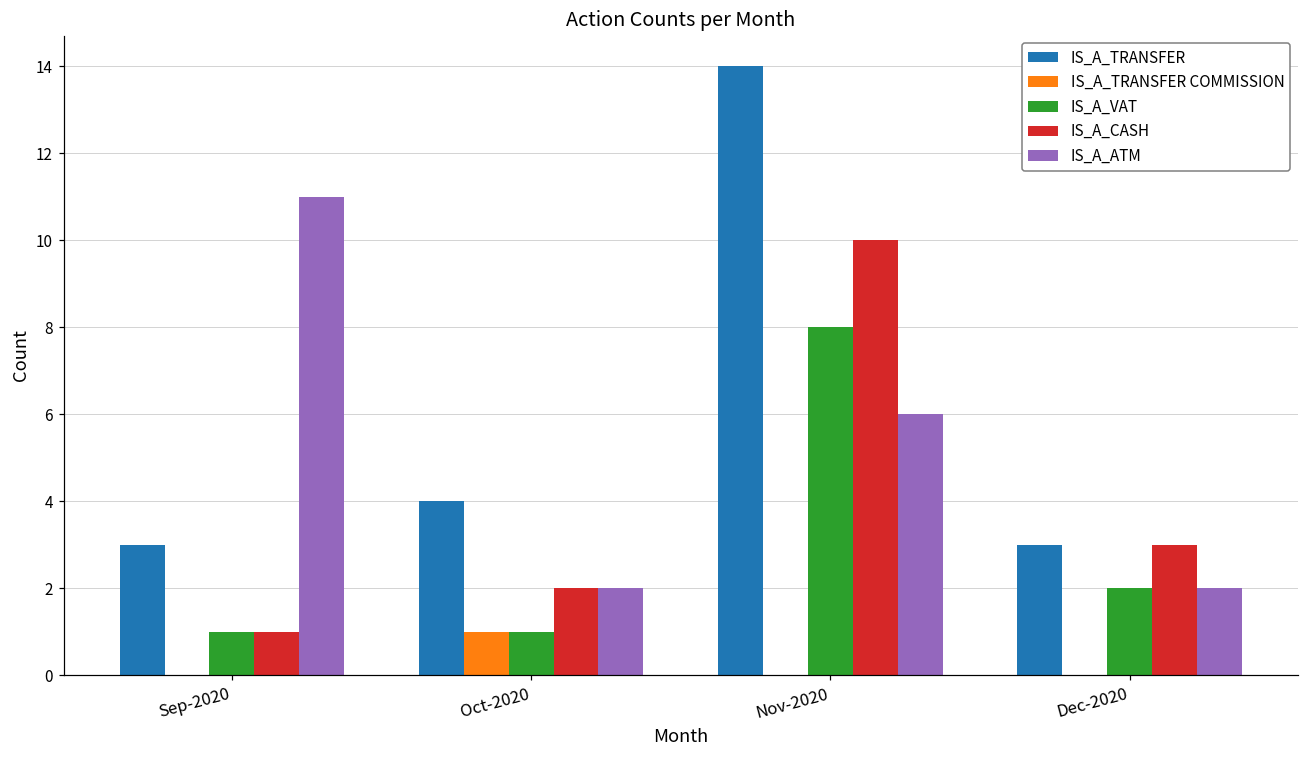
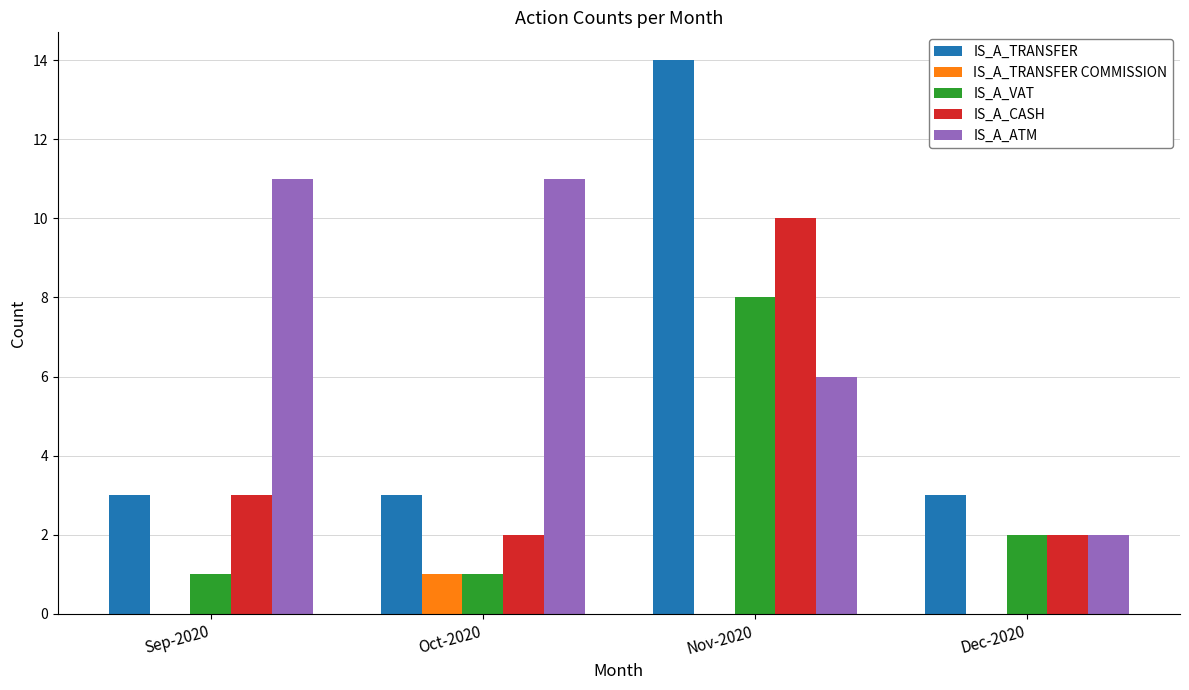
  {
    "IS_A_TRANSFER": {
      "Sep-2020": 3,
-     "Oct-2020": 4,
+     "Oct-2020": 3,
      "Nov-2020": 14,
      "Dec-2020": 3
    },
    "IS_A_TRANSFER COMMISSION": {
      "Sep-2020": 0,
      "Oct-2020": 1,
      "Nov-2020": 0,
      "Dec-2020": 0
    },
    "IS_A_VAT": {
      "Sep-2020": 1,
      "Oct-2020": 1,
      "Nov-2020": 8,
      "Dec-2020": 2
    },
    "IS_A_CASH": {
-     "Sep-2020": 1,
+     "Sep-2020": 3,
      "Oct-2020": 2,
      "Nov-2020": 10,
-     "Dec-2020": 3
+     "Dec-2020": 2
    },
    "IS_A_ATM": {
      "Sep-2020": 11,
-     "Oct-2020": 2,
+     "Oct-2020": 11,
      "Nov-2020": 6,
      "Dec-2020": 2
    }
  }
